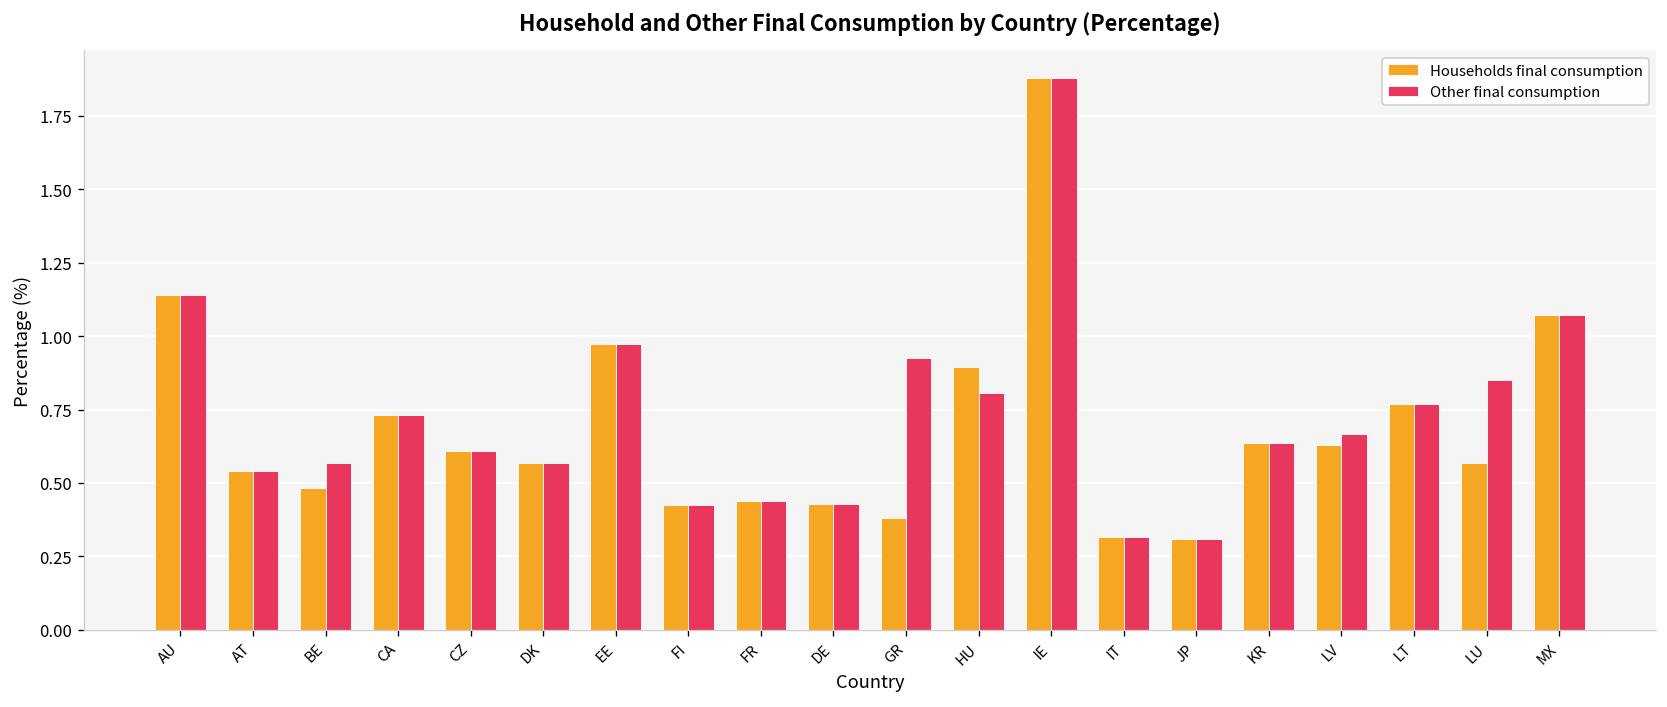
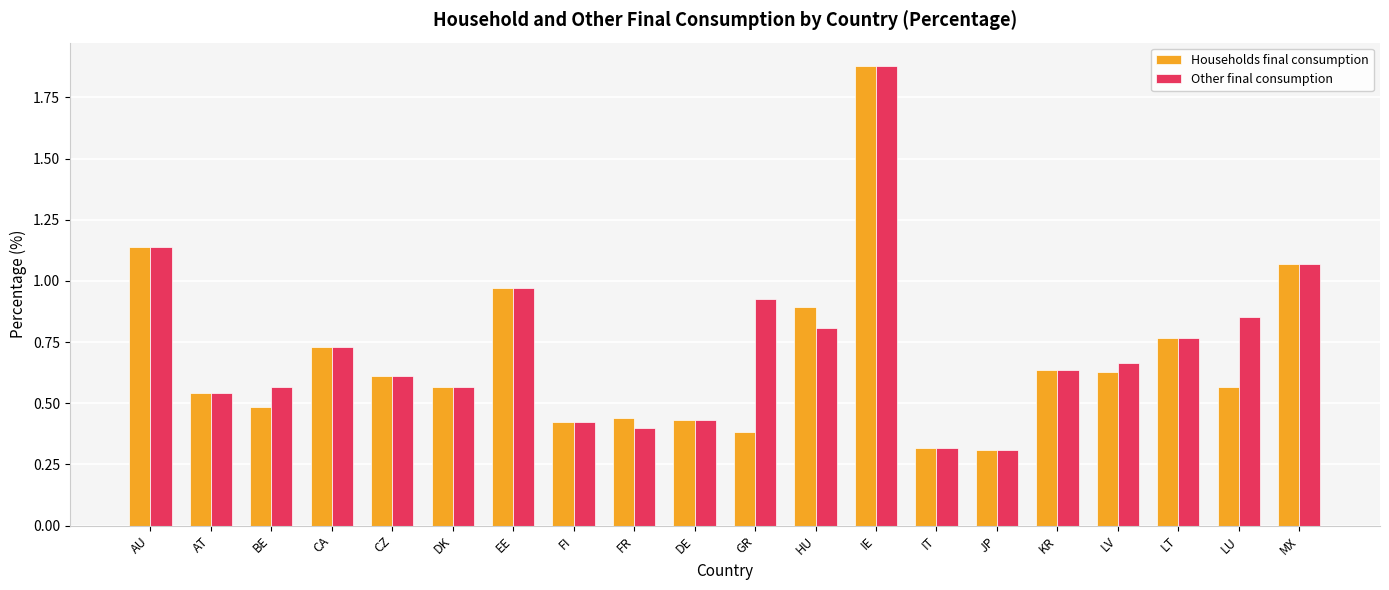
  {
    "Households final consumption": {
      "AU": 1.14,
      "AT": 0.54,
      "BE": 0.48,
      "CA": 0.73,
      "CZ": 0.61,
      "DK": 0.57,
      "EE": 0.97,
      "FI": 0.42,
      "FR": 0.44,
      "DE": 0.43,
      "GR": 0.38,
      "HU": 0.89,
      "IE": 1.88,
      "IT": 0.32,
      "JP": 0.31,
      "KR": 0.64,
      "LV": 0.63,
      "LT": 0.77,
      "LU": 0.57,
      "MX": 1.07
    },
    "Other final consumption": {
      "AU": 1.14,
      "AT": 0.54,
      "BE": 0.57,
      "CA": 0.73,
      "CZ": 0.61,
      "DK": 0.57,
      "EE": 0.97,
      "FI": 0.42,
-     "FR": 0.44,
+     "FR": 0.40,
      "DE": 0.43,
      "GR": 0.93,
      "HU": 0.81,
      "IE": 1.88,
      "IT": 0.32,
      "JP": 0.31,
      "KR": 0.64,
      "LV": 0.67,
      "LT": 0.77,
      "LU": 0.85,
      "MX": 1.07
    }
  }
